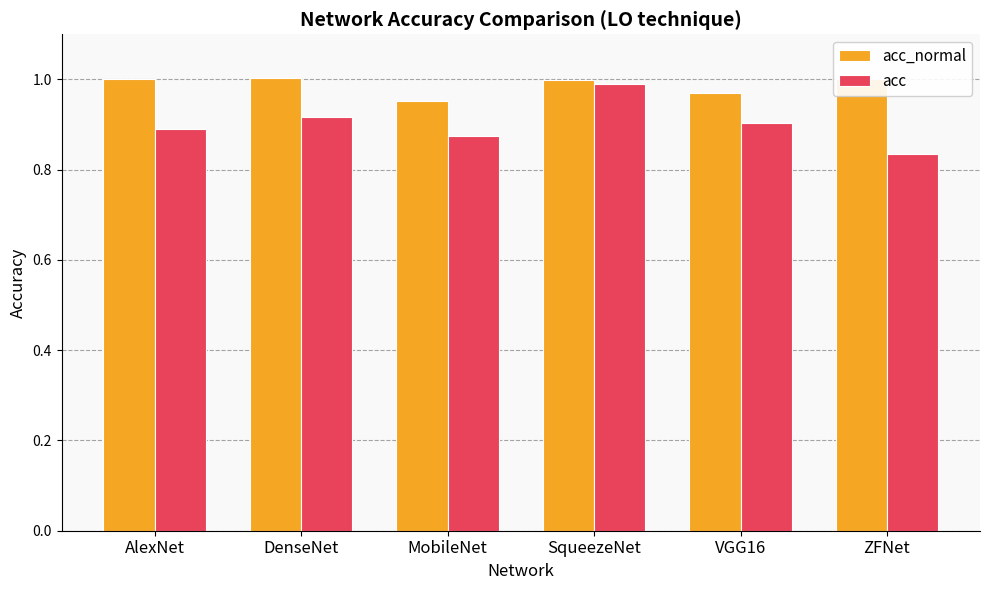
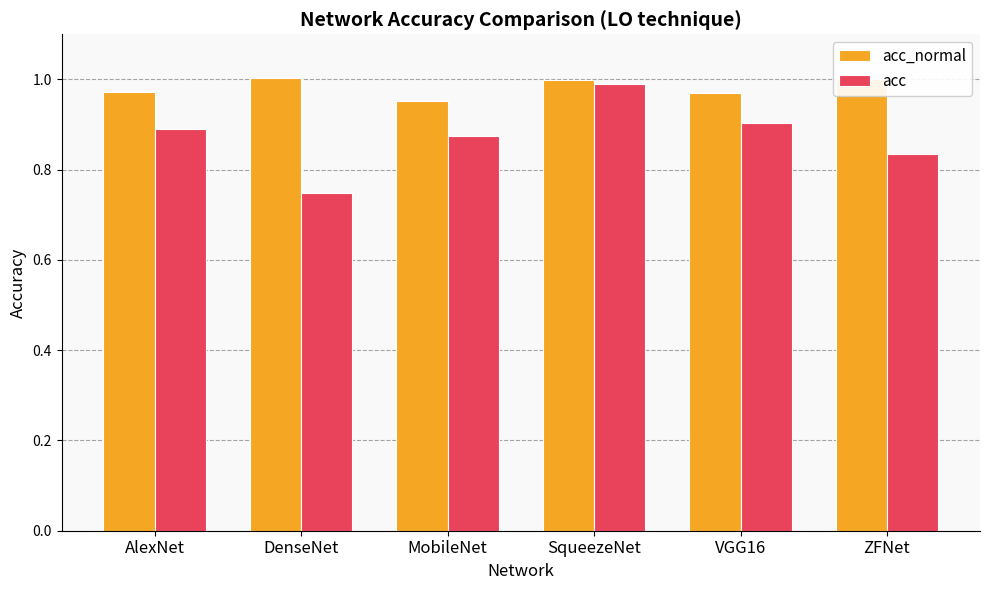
  {
    "acc_normal": {
-     "AlexNet": 1.00,
+     "AlexNet": 0.97,
      "DenseNet": 1.00,
      "MobileNet": 0.95,
      "SqueezeNet": 1.00,
      "VGG16": 0.97
    },
    "acc": {
      "AlexNet": 0.89,
-     "DenseNet": 0.92,
+     "DenseNet": 0.75,
      "MobileNet": 0.87,
      "SqueezeNet": 0.99,
      "VGG16": 0.90,
      "ZFNet": 0.83
    }
  }
